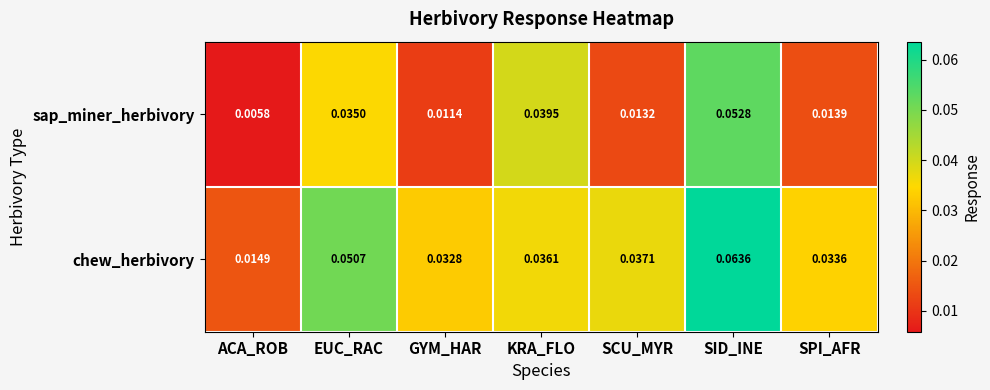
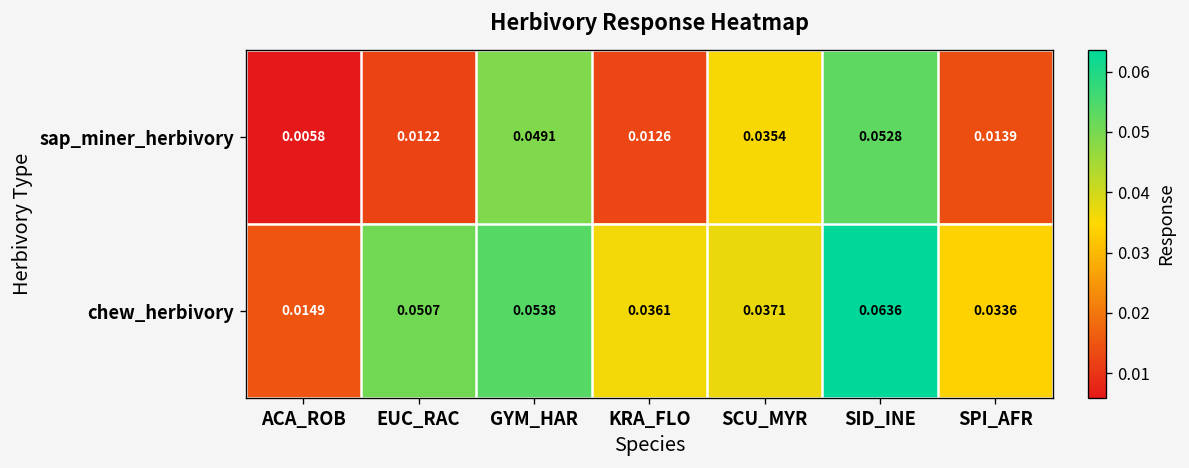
  {
    "sap_miner_herbivory": {
      "ACA_ROB": 0.0058,
-     "EUC_RAC": 0.0350,
-     "GYM_HAR": 0.0114,
-     "KRA_FLO": 0.0395,
-     "SCU_MYR": 0.0132,
+     "EUC_RAC": 0.0122,
+     "GYM_HAR": 0.0491,
+     "KRA_FLO": 0.0126,
+     "SCU_MYR": 0.0354,
      "SID_INE": 0.0528,
      "SPI_AFR": 0.0139
    },
    "chew_herbivory": {
      "ACA_ROB": 0.0149,
      "EUC_RAC": 0.0507,
-     "GYM_HAR": 0.0328,
+     "GYM_HAR": 0.0538,
      "KRA_FLO": 0.0361,
      "SCU_MYR": 0.0371,
      "SID_INE": 0.0636,
      "SPI_AFR": 0.0336
    }
  }
